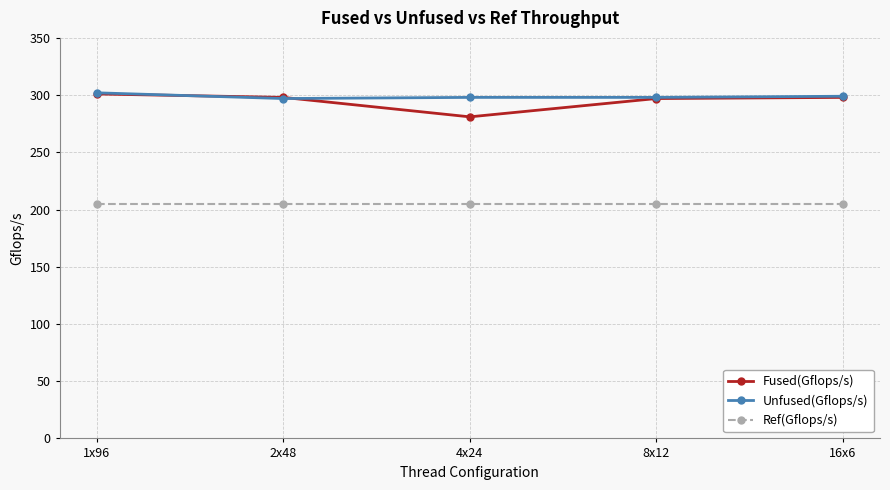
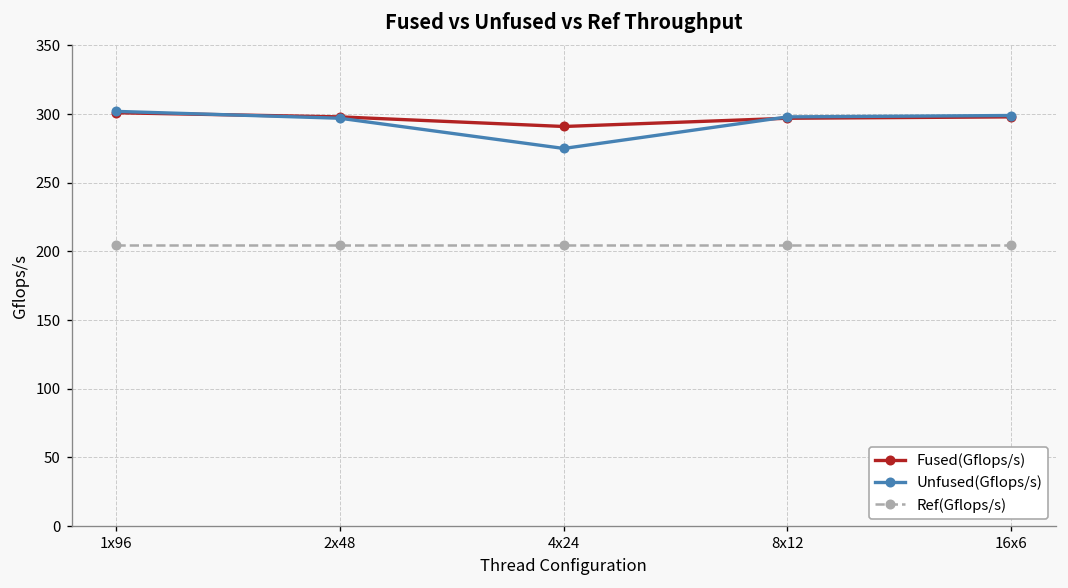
  {
    "Fused(Gflops/s)": {
-     "4x24": 281
+     "4x24": 291
    },
    "Unfused(Gflops/s)": {
-     "4x24": 298
+     "4x24": 275
    },
    "Ref(Gflops/s)": {
      "1x96": 205,
      "2x48": 205,
      "4x24": 205,
      "8x12": 205,
      "16x6": 205
    }
  }
